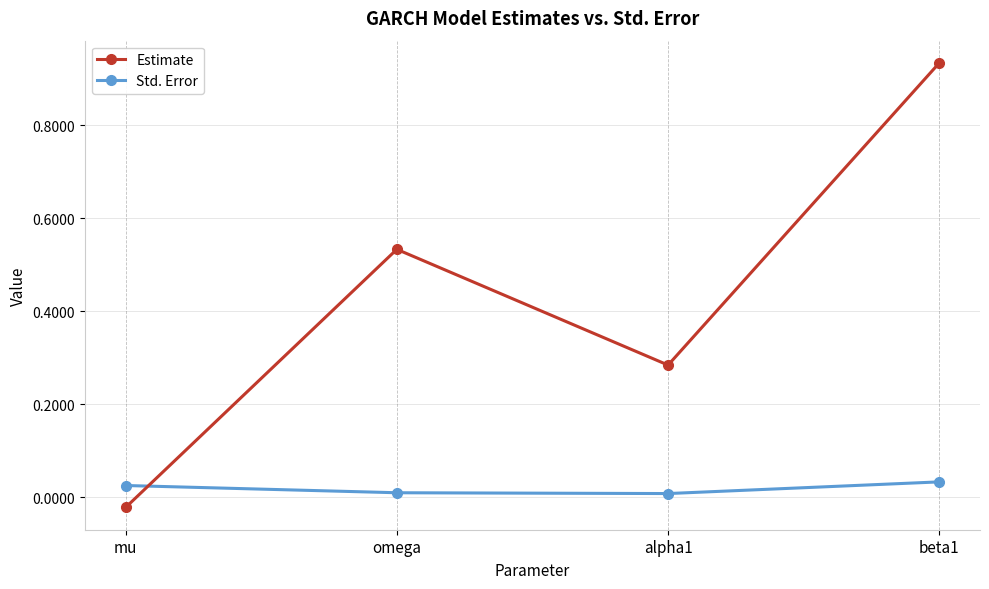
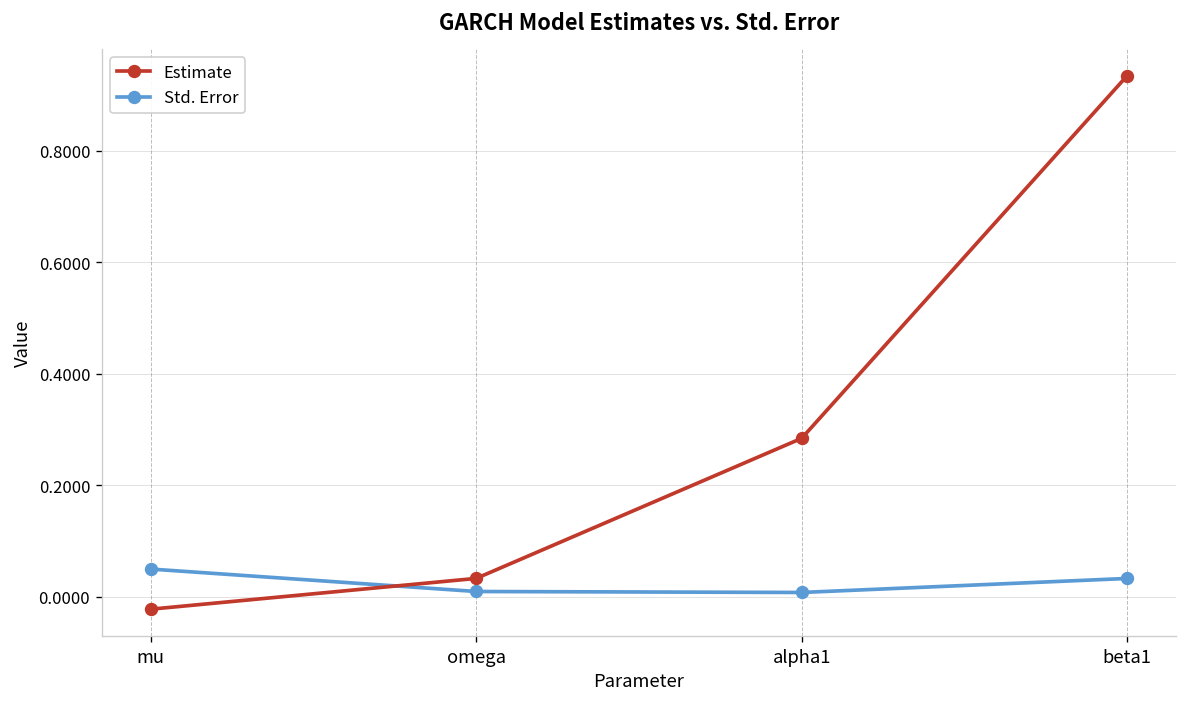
  {
    "Estimate": {
      "mu": -0.02,
-     "omega": 0.53,
+     "omega": 0.03,
      "alpha1": 0.28,
      "beta1": 0.93
    },
    "Std. Error": {
-     "mu": 0.03,
+     "mu": 0.05,
      "omega": 0.01,
      "alpha1": 0.01,
      "beta1": 0.03
    }
  }
